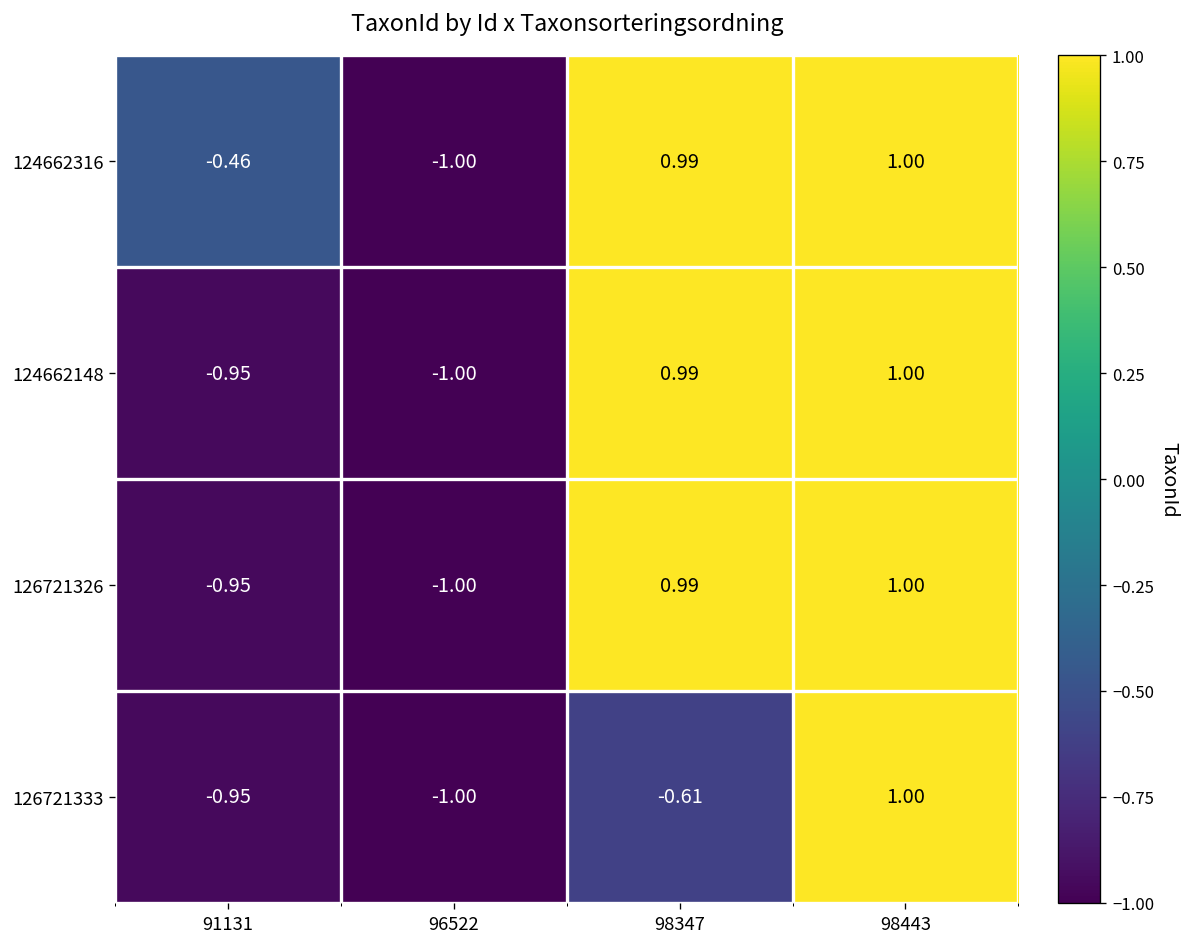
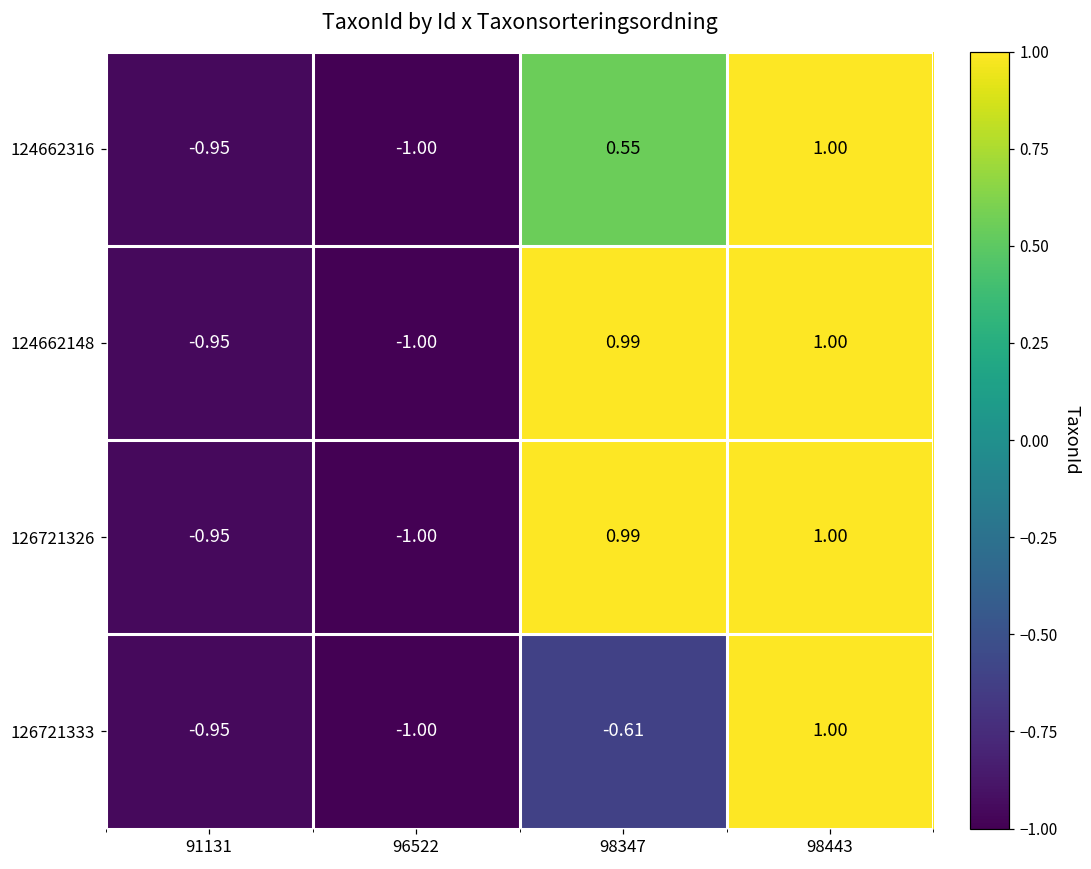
  {
    "124662316": {
-     "91131": -0.46,
+     "91131": -0.95,
      "96522": -1.00,
-     "98347": 0.99,
+     "98347": 0.55,
      "98443": 1.00
    },
    "124662148": {
      "91131": -0.95,
      "96522": -1.00,
      "98347": 0.99,
      "98443": 1.00
    },
    "126721326": {
      "91131": -0.95,
      "96522": -1.00,
      "98347": 0.99,
      "98443": 1.00
    },
    "126721333": {
      "91131": -0.95,
      "96522": -1.00,
      "98347": -0.61,
      "98443": 1.00
    }
  }
